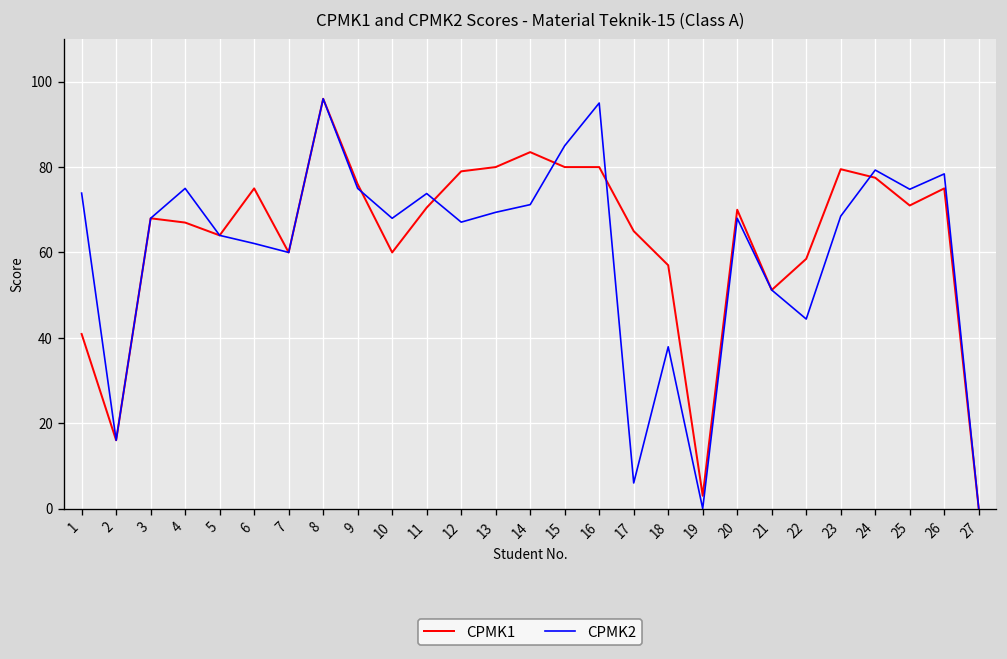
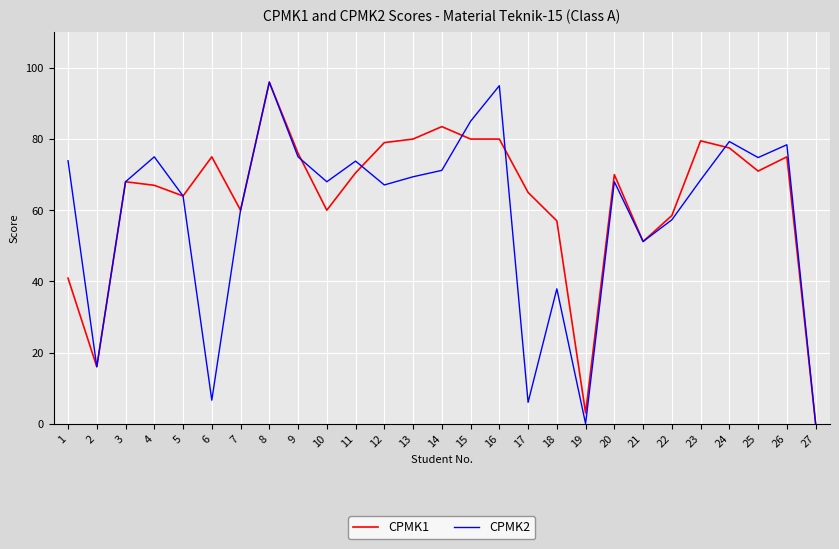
  {
    "CPMK1": {
      "1": 41,
      "4": 67,
      "6": 75,
      "9": 76,
      "10": 60,
      "11": 71,
      "12": 79,
      "13": 80,
      "14": 84,
      "15": 80,
      "16": 80,
      "17": 65,
      "18": 57,
      "19": 3,
      "20": 70,
      "22": 59,
      "23": 80,
      "24": 78,
      "25": 71,
      "26": 75
    },
    "CPMK2": {
      "1": 74,
      "4": 75,
-     "6": 62,
+     "6": 7,
      "9": 75,
      "10": 68,
      "11": 74,
      "12": 67,
      "13": 69,
      "14": 71,
      "15": 85,
      "16": 95,
      "17": 6,
      "18": 38,
      "19": 0,
      "20": 68,
-     "22": 44,
+     "22": 57,
      "23": 69,
      "24": 79,
      "25": 75,
      "26": 78
    }
  }
